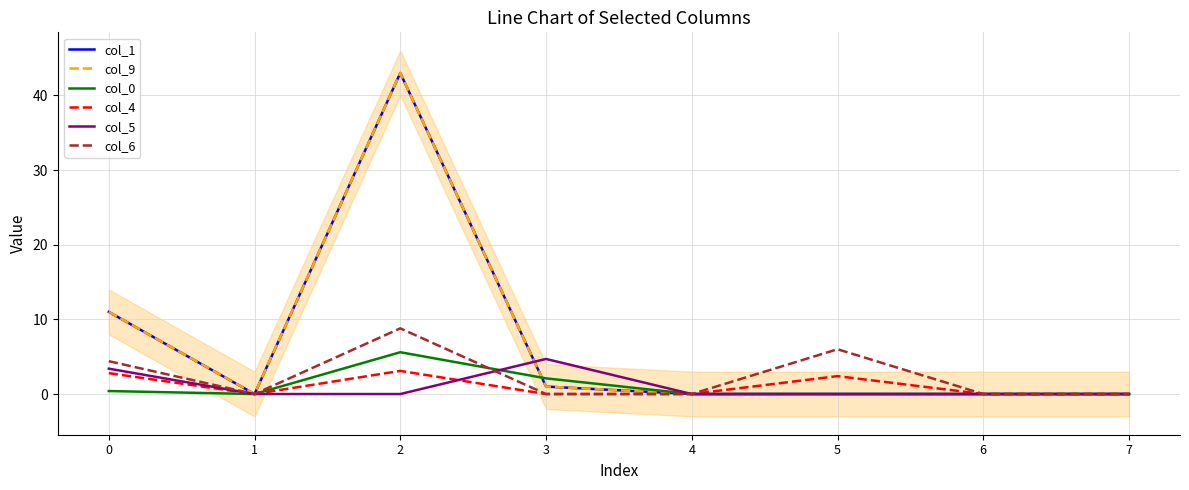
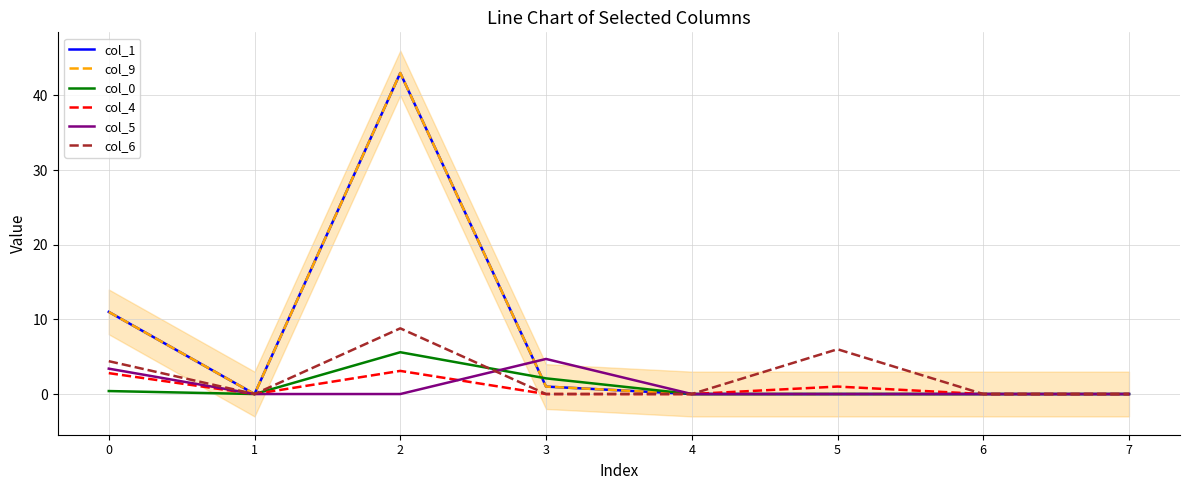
  {
    "col_0": {
      "0": 0,
      "2": 6,
      "3": 2
    },
    "col_4": {
      "0": 3,
      "2": 3,
-     "5": 2
+     "5": 1
    },
    "col_5": {
      "0": 3,
      "2": 0,
      "3": 5
    },
    "col_6": {
      "0": 4,
      "2": 9,
      "5": 6
    }
  }
